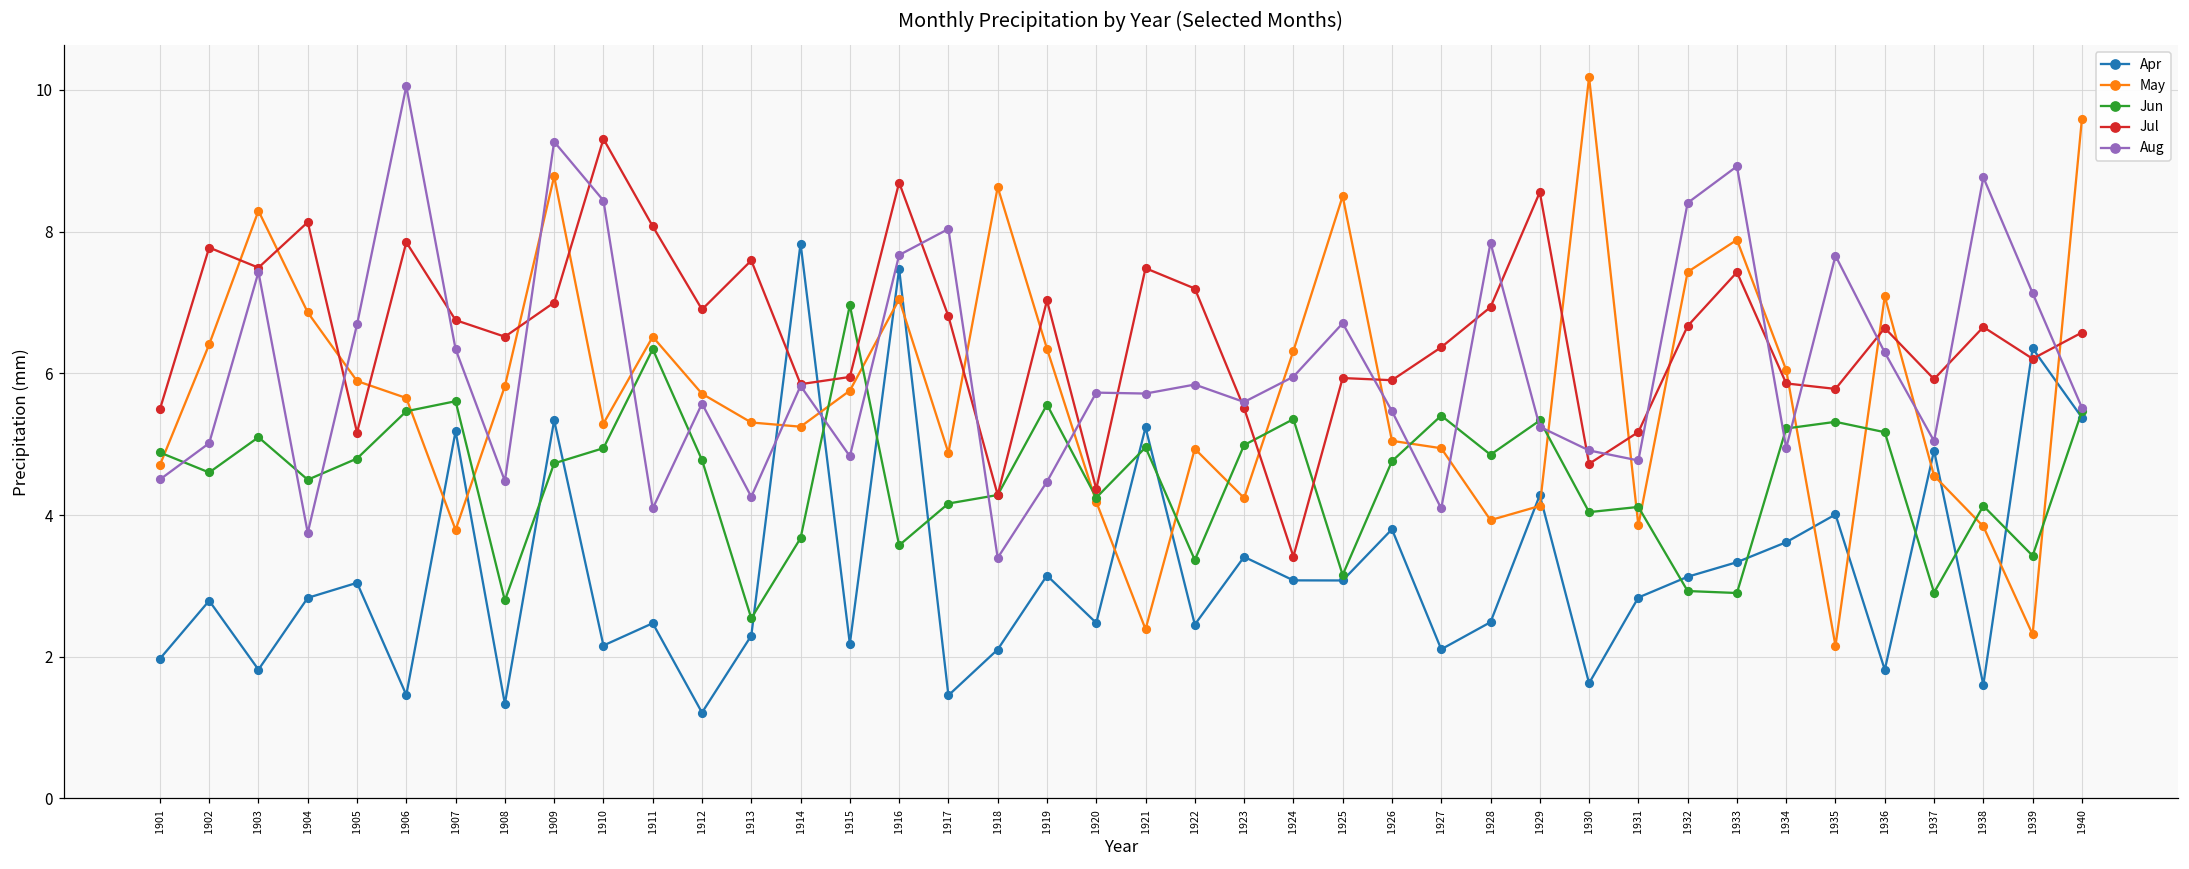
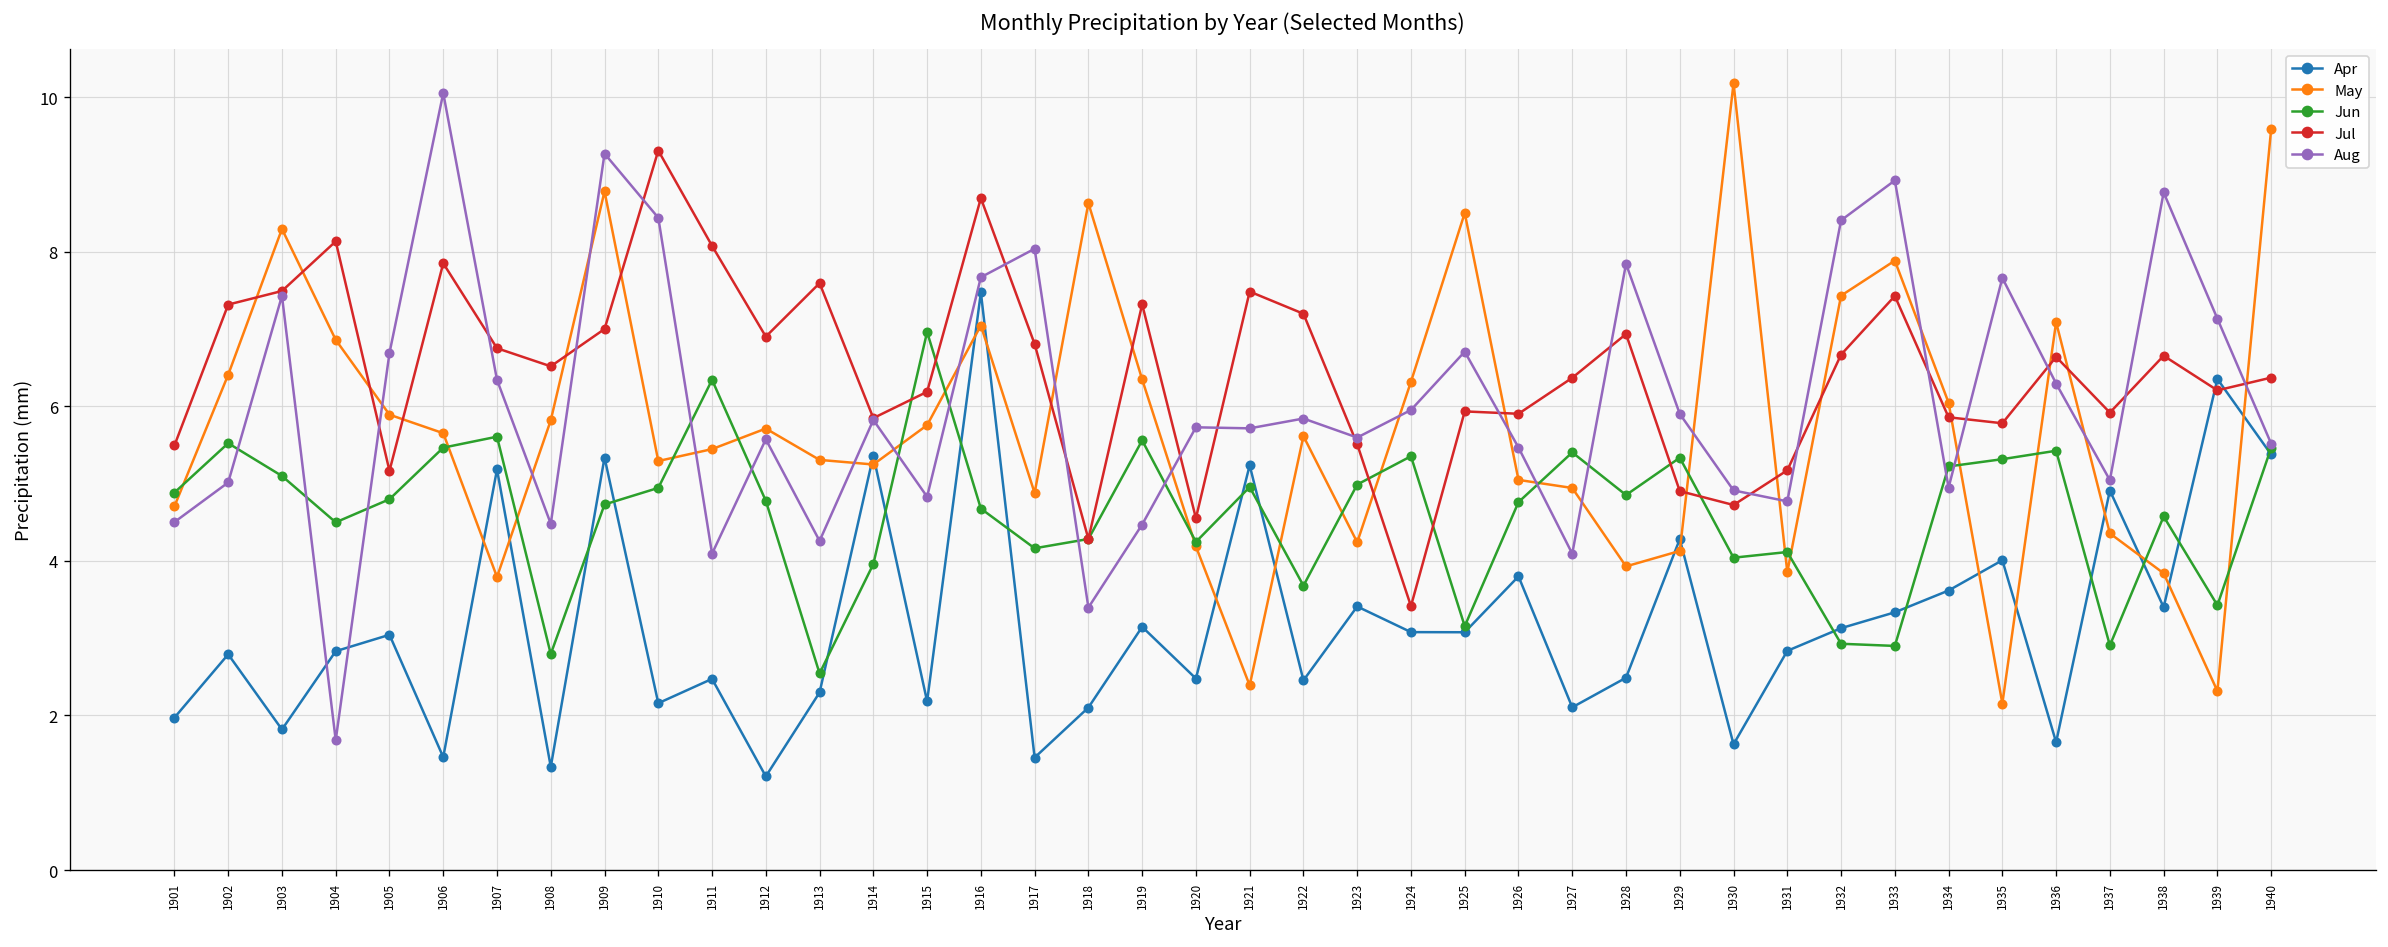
  {
    "Apr": {
      "1901": 2.0,
      "1902": 2.8,
      "1903": 1.8,
      "1904": 2.8,
      "1905": 3.0,
      "1906": 1.5,
      "1907": 5.2,
      "1908": 1.3,
      "1909": 5.3,
      "1910": 2.2,
      "1911": 2.5,
      "1912": 1.2,
      "1913": 2.3,
-     "1914": 7.8,
+     "1914": 5.4,
      "1915": 2.2,
      "1916": 7.5,
      "1917": 1.5,
      "1918": 2.1,
      "1919": 3.1,
      "1920": 2.5,
      "1921": 5.2,
      "1922": 2.5,
      "1923": 3.4,
      "1924": 3.1,
      "1925": 3.1,
      "1926": 3.8,
      "1927": 2.1,
      "1928": 2.5,
      "1929": 4.3,
      "1930": 1.6,
      "1931": 2.8,
      "1932": 3.1,
      "1933": 3.3,
      "1934": 3.6,
      "1935": 4.0,
-     "1936": 1.8,
+     "1936": 1.7,
      "1937": 4.9,
-     "1938": 1.6,
+     "1938": 3.4,
      "1939": 6.4,
      "1940": 5.4
    },
    "May": {
      "1901": 4.7,
      "1902": 6.4,
      "1903": 8.3,
      "1904": 6.9,
      "1905": 5.9,
      "1906": 5.7,
      "1907": 3.8,
      "1908": 5.8,
      "1909": 8.8,
      "1910": 5.3,
-     "1911": 6.5,
+     "1911": 5.4,
      "1912": 5.7,
      "1913": 5.3,
      "1914": 5.2,
      "1915": 5.8,
      "1916": 7.0,
      "1917": 4.9,
      "1918": 8.6,
      "1919": 6.3,
      "1920": 4.2,
      "1921": 2.4,
-     "1922": 4.9,
+     "1922": 5.6,
      "1923": 4.2,
      "1924": 6.3,
      "1925": 8.5,
      "1926": 5.0,
      "1927": 4.9,
      "1928": 3.9,
      "1929": 4.1,
      "1930": 10.2,
      "1931": 3.9,
      "1932": 7.4,
      "1933": 7.9,
      "1934": 6.0,
      "1935": 2.2,
      "1936": 7.1,
-     "1937": 4.6,
+     "1937": 4.4,
      "1938": 3.8,
      "1939": 2.3,
      "1940": 9.6
    },
    "Jun": {
      "1901": 4.9,
-     "1902": 4.6,
+     "1902": 5.5,
      "1903": 5.1,
      "1904": 4.5,
      "1905": 4.8,
      "1906": 5.5,
      "1907": 5.6,
      "1908": 2.8,
      "1909": 4.7,
      "1910": 4.9,
      "1911": 6.3,
      "1912": 4.8,
      "1913": 2.5,
-     "1914": 3.7,
+     "1914": 4.0,
      "1915": 7.0,
-     "1916": 3.6,
+     "1916": 4.7,
      "1917": 4.2,
      "1919": 5.6,
      "1920": 4.2,
      "1921": 5.0,
-     "1922": 3.4,
+     "1922": 3.7,
      "1923": 5.0,
      "1924": 5.4,
      "1925": 3.2,
      "1926": 4.8,
      "1927": 5.4,
      "1928": 4.9,
      "1929": 5.3,
      "1930": 4.0,
      "1931": 4.1,
      "1932": 2.9,
      "1933": 2.9,
      "1934": 5.2,
      "1935": 5.3,
-     "1936": 5.2,
+     "1936": 5.4,
      "1937": 2.9,
-     "1938": 4.1,
+     "1938": 4.6,
      "1939": 3.4,
      "1940": 5.5
    },
    "Jul": {
      "1901": 5.5,
-     "1902": 7.8,
+     "1902": 7.3,
      "1903": 7.5,
      "1904": 8.1,
      "1905": 5.2,
      "1906": 7.9,
      "1907": 6.8,
      "1908": 6.5,
      "1909": 7.0,
      "1910": 9.3,
      "1911": 8.1,
      "1912": 6.9,
      "1913": 7.6,
-     "1915": 5.9,
+     "1915": 6.2,
      "1916": 8.7,
      "1917": 6.8,
-     "1919": 7.0,
-     "1920": 4.4,
+     "1919": 7.3,
+     "1920": 4.6,
      "1921": 7.5,
      "1922": 7.2,
      "1923": 5.5,
      "1924": 3.4,
      "1925": 5.9,
      "1926": 5.9,
      "1927": 6.4,
      "1928": 6.9,
-     "1929": 8.6,
+     "1929": 4.9,
      "1930": 4.7,
      "1931": 5.2,
      "1932": 6.7,
      "1933": 7.4,
      "1934": 5.9,
      "1935": 5.8,
      "1936": 6.6,
      "1937": 5.9,
      "1938": 6.7,
      "1939": 6.2,
-     "1940": 6.6
+     "1940": 6.4
    },
    "Aug": {
      "1901": 4.5,
      "1902": 5.0,
      "1903": 7.4,
-     "1904": 3.7,
+     "1904": 1.7,
      "1905": 6.7,
      "1906": 10.1,
      "1907": 6.3,
      "1908": 4.5,
      "1909": 9.3,
      "1910": 8.4,
      "1911": 4.1,
      "1912": 5.6,
      "1913": 4.3,
      "1915": 4.8,
      "1916": 7.7,
      "1917": 8.0,
      "1918": 3.4,
      "1919": 4.5,
      "1920": 5.7,
      "1921": 5.7,
      "1922": 5.8,
      "1923": 5.6,
      "1924": 6.0,
      "1925": 6.7,
      "1926": 5.5,
      "1927": 4.1,
      "1928": 7.8,
-     "1929": 5.2,
+     "1929": 5.9,
      "1930": 4.9,
      "1931": 4.8,
      "1932": 8.4,
      "1933": 8.9,
      "1934": 4.9,
      "1935": 7.7,
      "1936": 6.3,
      "1937": 5.0,
      "1938": 8.8,
      "1939": 7.1,
      "1940": 5.5
    }
  }
